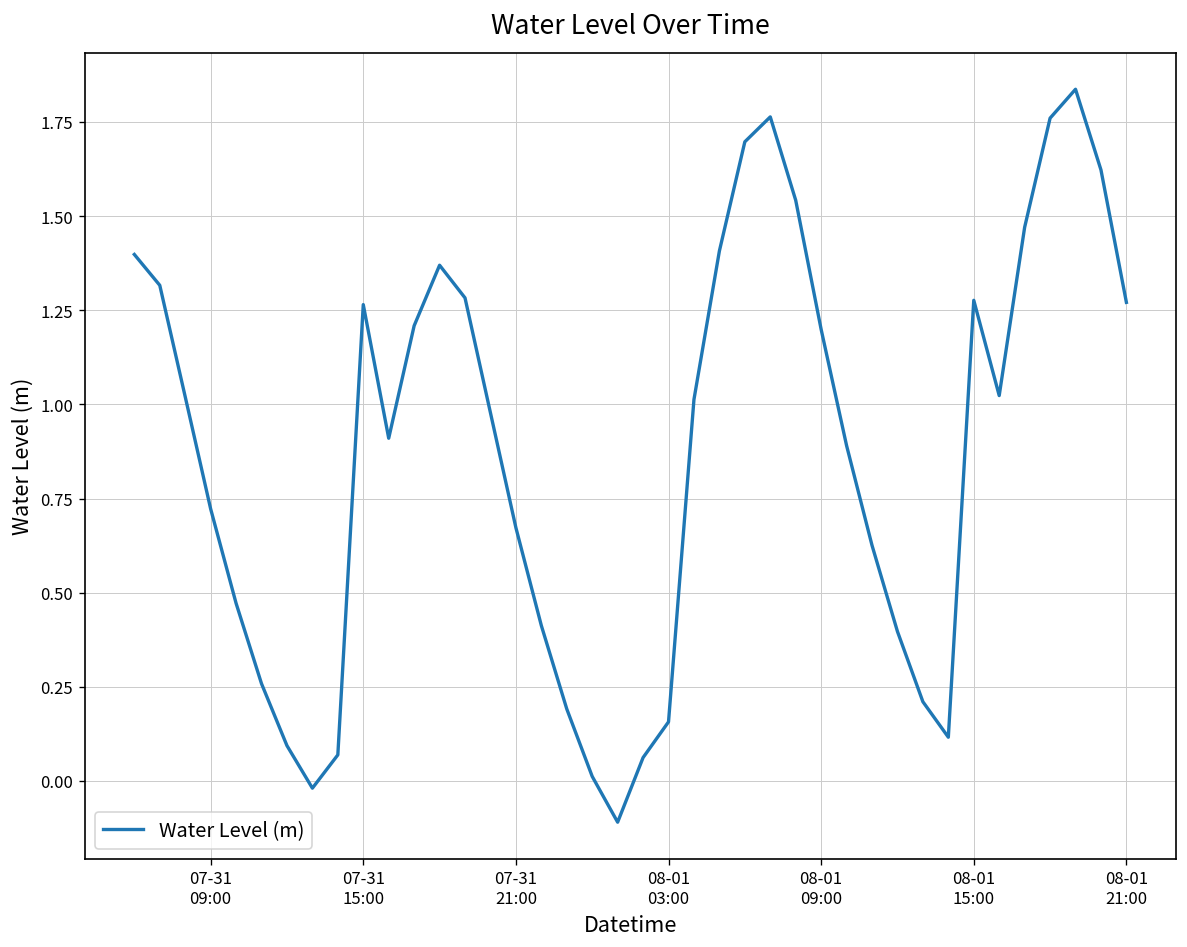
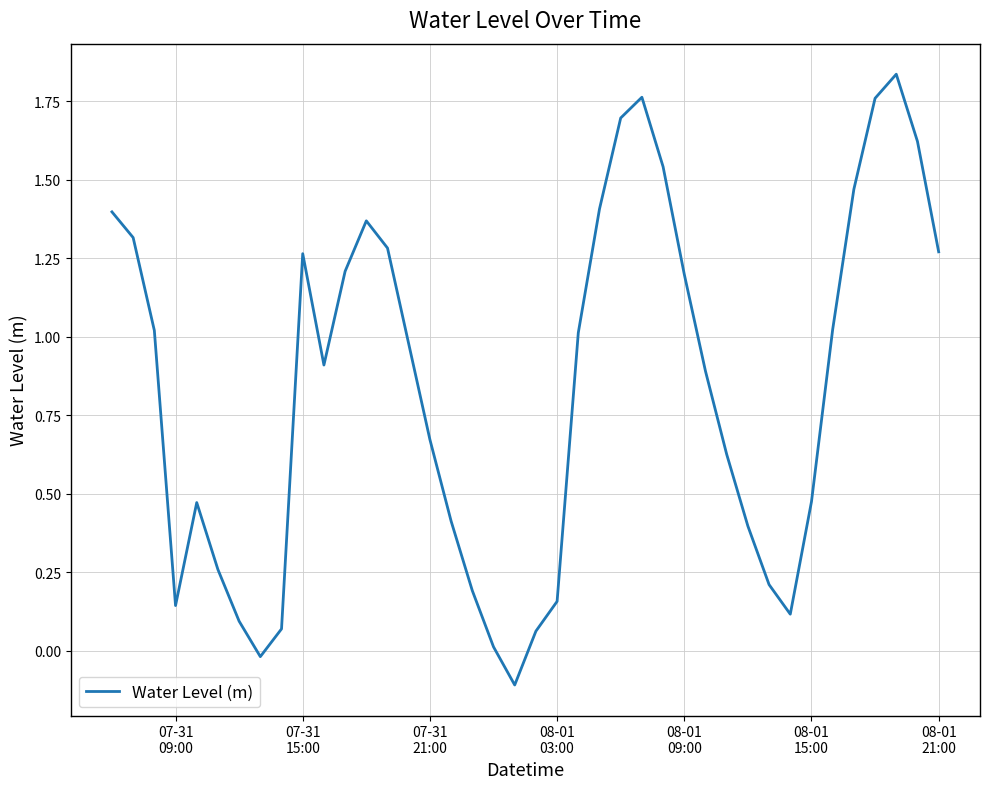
  {
-   "07-31 09:00": 0.72,
+   "07-31 09:00": 0.14,
    "07-31 15:00": 1.27,
    "07-31 21:00": 0.67,
    "08-01 03:00": 0.16,
    "08-01 09:00": 1.20,
-   "08-01 15:00": 1.28,
+   "08-01 15:00": 0.47,
    "08-01 21:00": 1.27
  }
